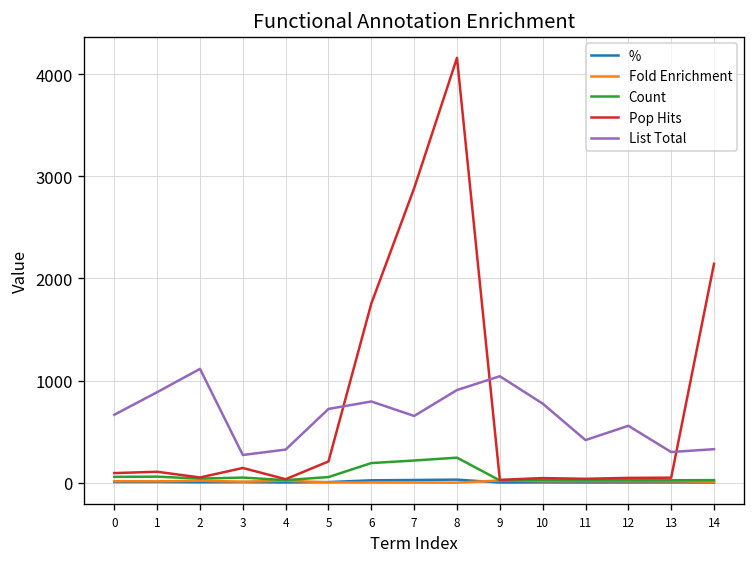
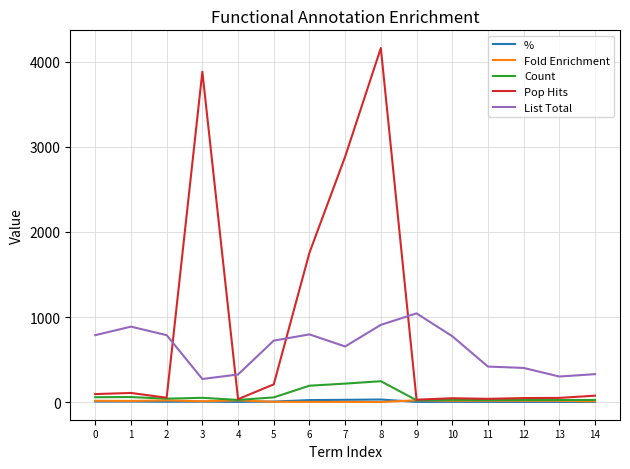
  {
    "Count": {
      "0": 100,
      "1": 100,
      "3": 100,
      "5": 100,
      "6": 200,
      "7": 200,
      "8": 200
    },
    "Pop Hits": {
      "0": 100,
      "1": 100,
-     "3": 100,
+     "3": 3900,
      "5": 200,
      "6": 1800,
      "7": 2900,
      "8": 4200,
-     "14": 2100
+     "14": 100
    },
    "List Total": {
-     "0": 700,
+     "0": 800,
      "1": 900,
-     "2": 1100,
+     "2": 800,
      "3": 300,
      "4": 300,
      "5": 700,
      "6": 800,
      "7": 700,
      "8": 900,
      "9": 1000,
      "10": 800,
      "11": 400,
-     "12": 600,
+     "12": 400,
      "13": 300,
      "14": 300
    }
  }
